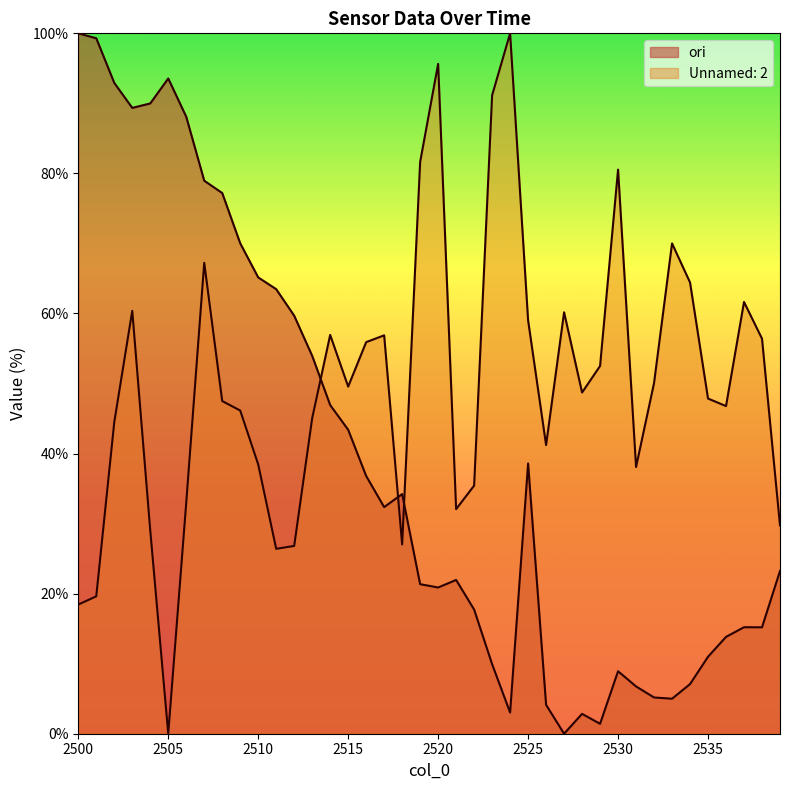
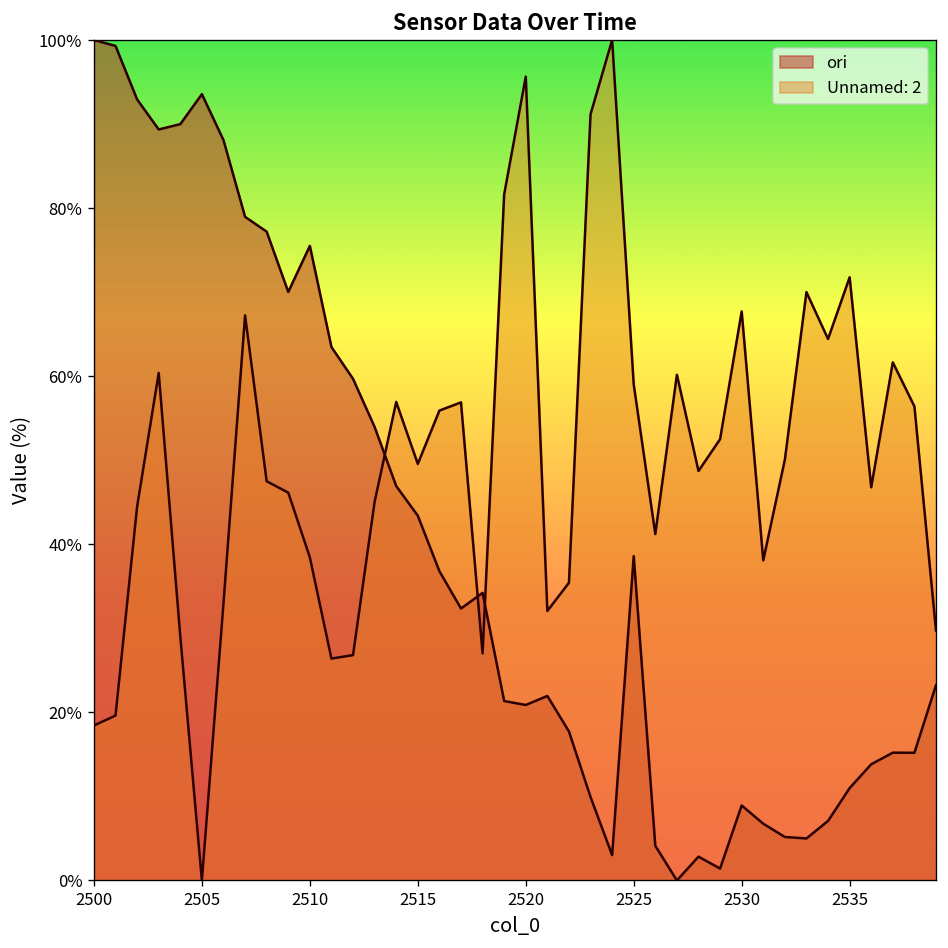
  {
    "ori": {
      "2500": "100%",
      "2505": "94%",
-     "2510": "65%",
+     "2510": "76%",
      "2515": "43%",
      "2520": "21%",
      "2525": "39%",
      "2530": "9%",
      "2535": "11%"
    },
    "Unnamed: 2": {
      "2500": "18%",
      "2505": "0%",
      "2510": "38%",
      "2515": "50%",
      "2520": "96%",
      "2525": "59%",
-     "2530": "81%",
-     "2535": "48%"
+     "2530": "68%",
+     "2535": "72%"
    }
  }
